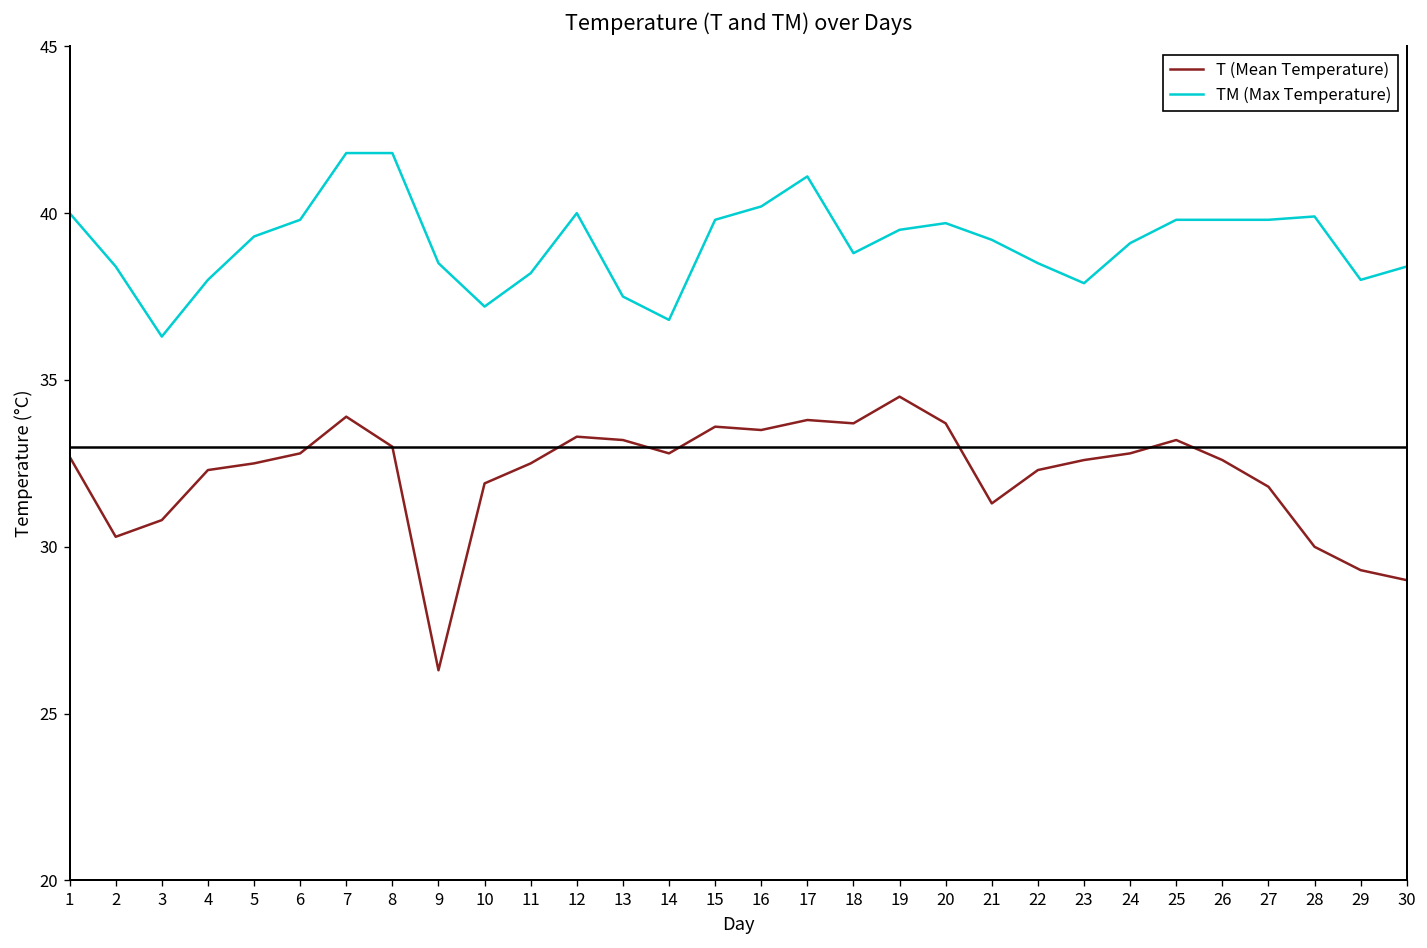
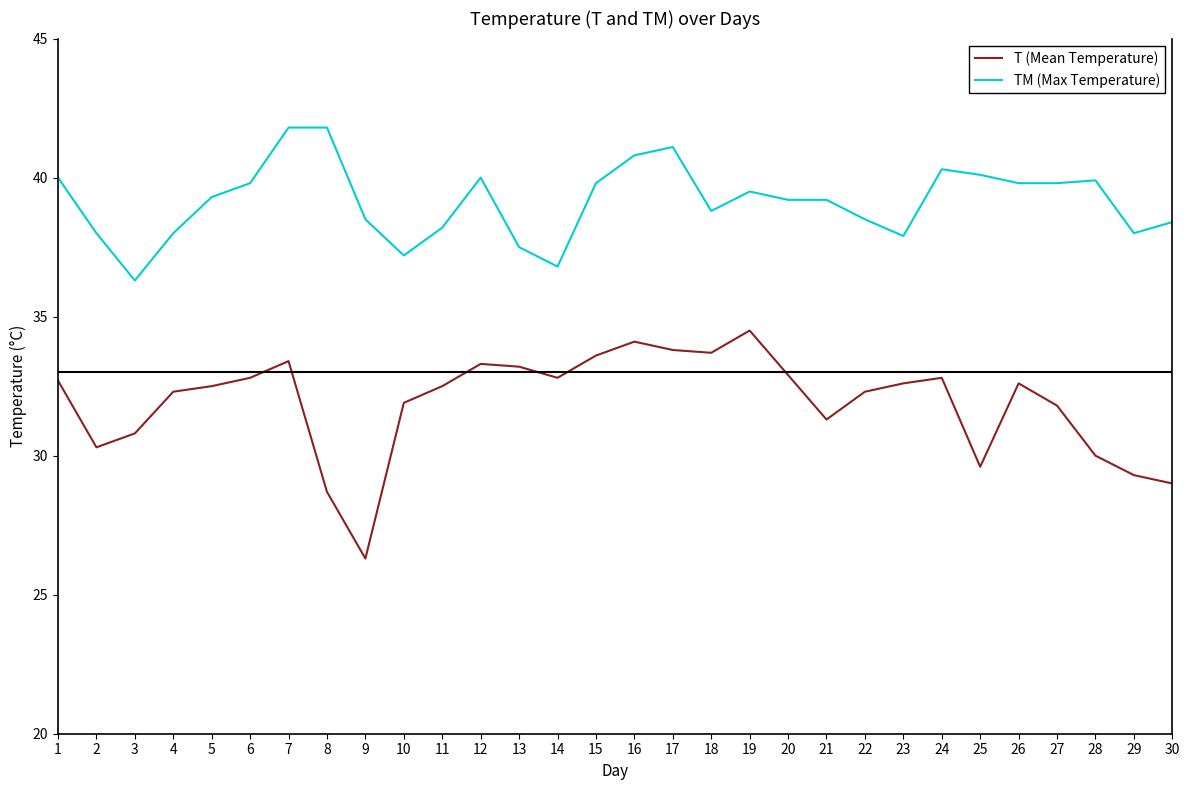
  {
    "T (Mean Temperature)": {
      "1": 32.7,
      "2": 30.3,
      "3": 30.8,
      "4": 32.3,
      "5": 32.5,
      "6": 32.8,
-     "7": 33.9,
-     "8": 33.0,
+     "7": 33.4,
+     "8": 28.7,
      "9": 26.3,
      "10": 31.9,
      "11": 32.5,
      "12": 33.3,
      "13": 33.2,
      "14": 32.8,
      "15": 33.6,
-     "16": 33.5,
+     "16": 34.1,
      "17": 33.8,
      "18": 33.7,
      "19": 34.5,
-     "20": 33.7,
+     "20": 32.9,
      "21": 31.3,
      "22": 32.3,
      "23": 32.6,
      "24": 32.8,
-     "25": 33.2,
+     "25": 29.6,
      "26": 32.6,
      "27": 31.8,
      "28": 30.0,
      "29": 29.3,
      "30": 29.0
    },
    "TM (Max Temperature)": {
      "1": 40.0,
-     "2": 38.4,
+     "2": 38.0,
      "3": 36.3,
      "4": 38.0,
      "5": 39.3,
      "6": 39.8,
      "7": 41.8,
      "8": 41.8,
      "9": 38.5,
      "10": 37.2,
      "11": 38.2,
      "12": 40.0,
      "13": 37.5,
      "14": 36.8,
      "15": 39.8,
-     "16": 40.2,
+     "16": 40.8,
      "17": 41.1,
      "18": 38.8,
      "19": 39.5,
-     "20": 39.7,
+     "20": 39.2,
      "21": 39.2,
      "22": 38.5,
      "23": 37.9,
-     "24": 39.1,
-     "25": 39.8,
+     "24": 40.3,
+     "25": 40.1,
      "26": 39.8,
      "27": 39.8,
      "28": 39.9,
      "29": 38.0,
      "30": 38.4
    }
  }
